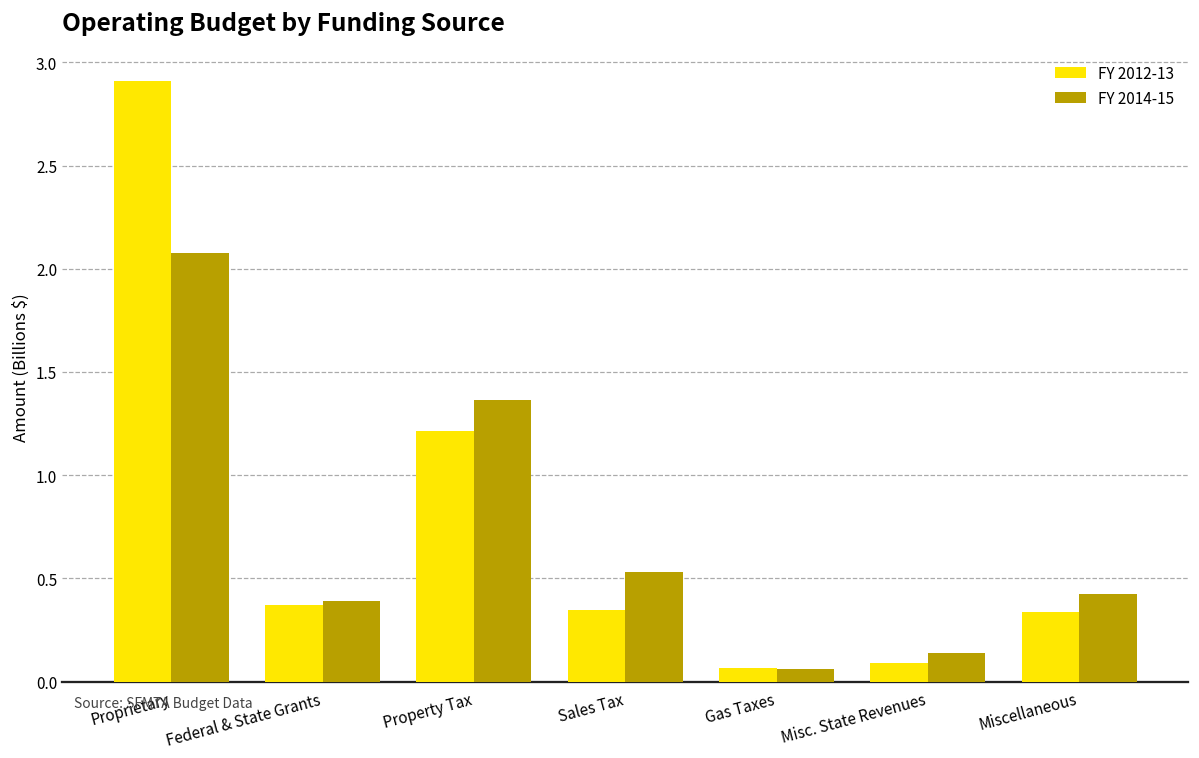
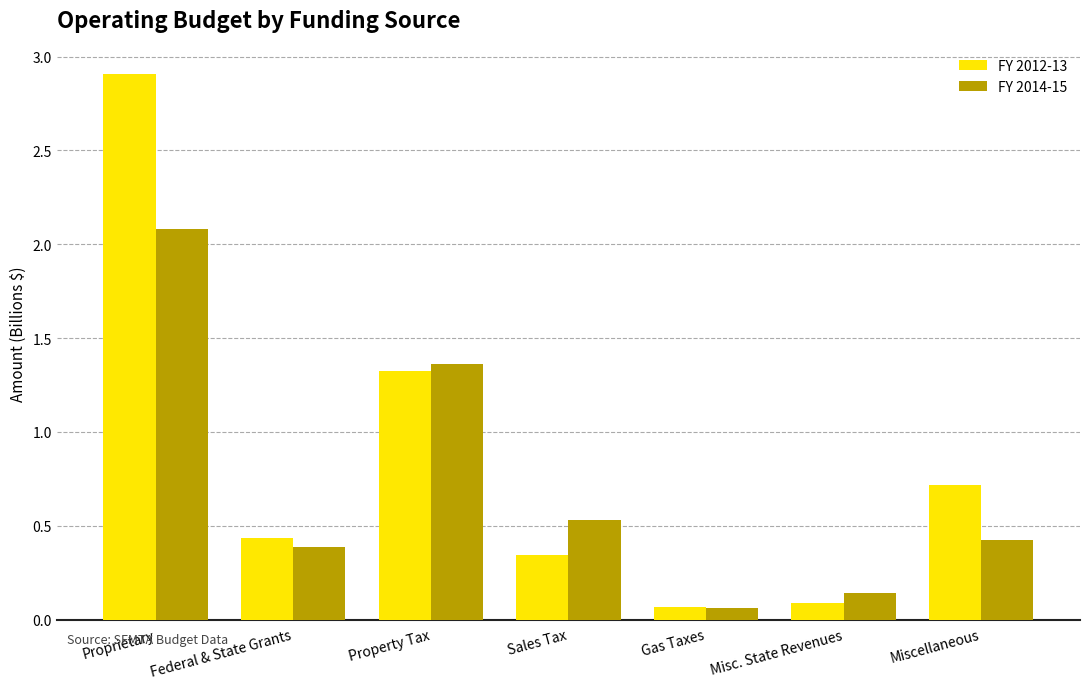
  {
    "FY 2012-13": {
      "Proprietary": 2.91,
-     "Federal & State Grants": 0.37,
-     "Property Tax": 1.21,
+     "Federal & State Grants": 0.43,
+     "Property Tax": 1.33,
      "Sales Tax": 0.35,
      "Gas Taxes": 0.07,
      "Misc. State Revenues": 0.09,
-     "Miscellaneous": 0.34
+     "Miscellaneous": 0.72
    },
    "FY 2014-15": {
      "Proprietary": 2.08,
      "Federal & State Grants": 0.39,
      "Property Tax": 1.36,
      "Sales Tax": 0.53,
      "Gas Taxes": 0.06,
      "Misc. State Revenues": 0.14,
      "Miscellaneous": 0.42
    }
  }
